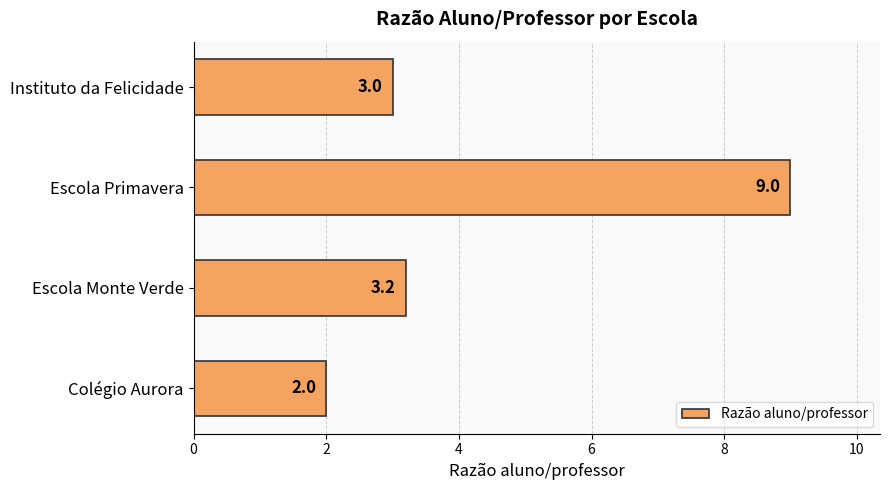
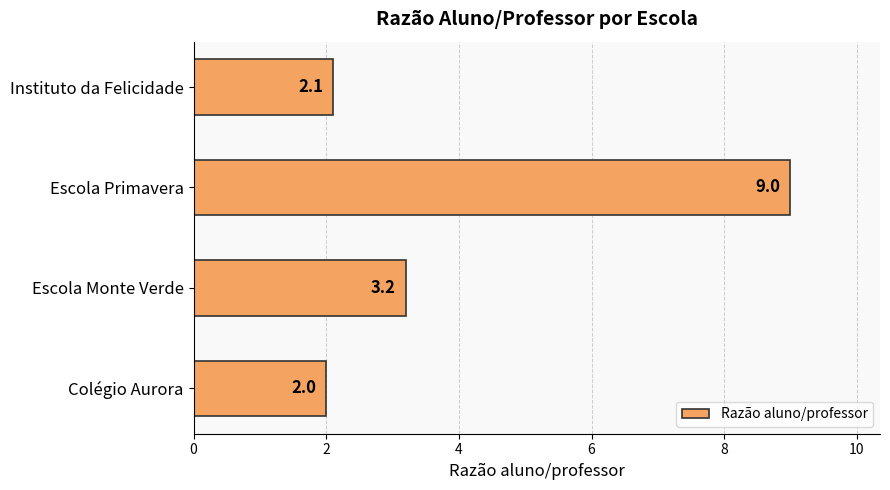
  {
-   "Instituto da Felicidade": 3.0,
+   "Instituto da Felicidade": 2.1,
    "Escola Primavera": 9.0,
    "Escola Monte Verde": 3.2,
    "Colégio Aurora": 2.0
  }
